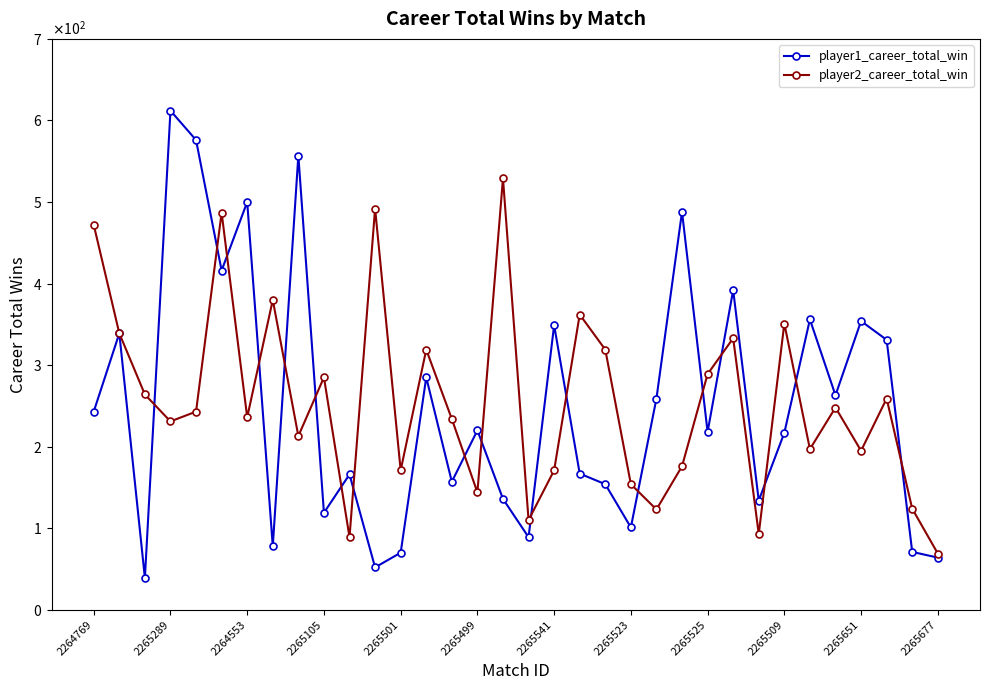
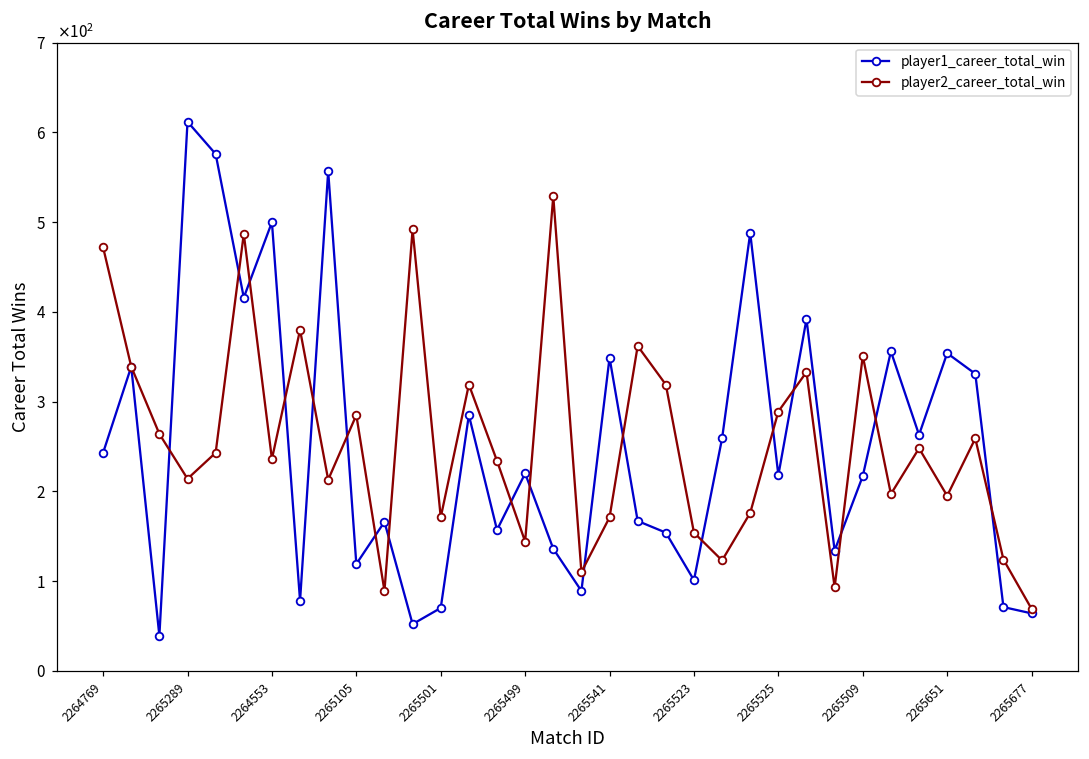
  {
    "player1_career_total_win": {
      "2264769": 240,
      "2265289": 610,
      "2264553": 500,
      "2265105": 120,
      "2265501": 70,
      "2265499": 220,
      "2265541": 350,
      "2265523": 100,
      "2265525": 220,
      "2265509": 220,
      "2265651": 350,
      "2265677": 60
    },
    "player2_career_total_win": {
      "2264769": 470,
-     "2265289": 230,
+     "2265289": 210,
      "2264553": 240,
      "2265105": 290,
      "2265501": 170,
      "2265499": 140,
      "2265541": 170,
      "2265523": 150,
      "2265525": 290,
      "2265509": 350,
      "2265651": 200,
      "2265677": 70
    }
  }
